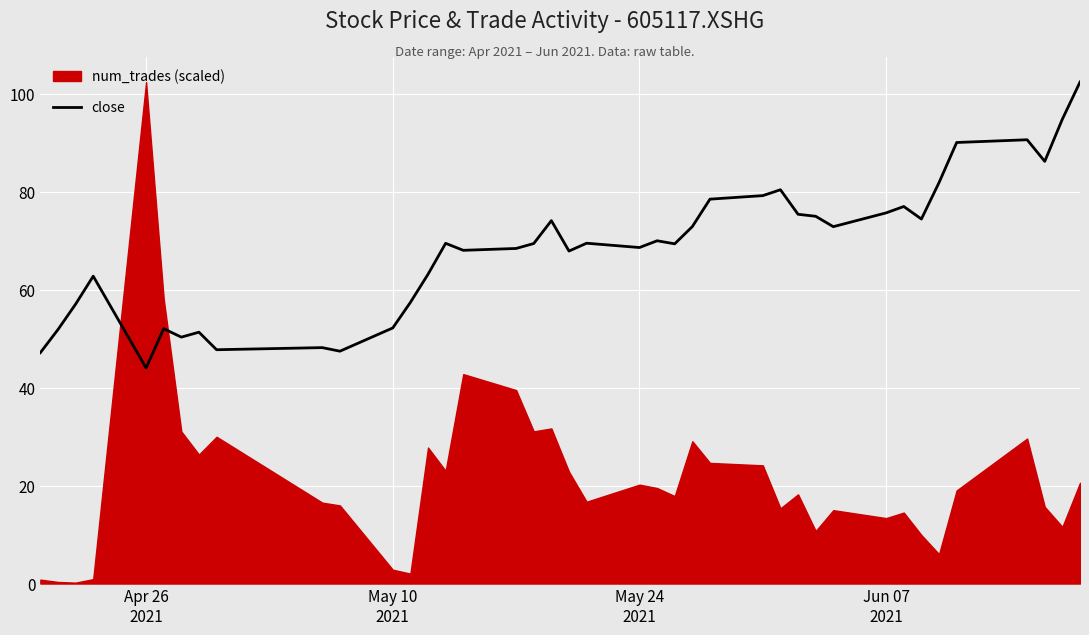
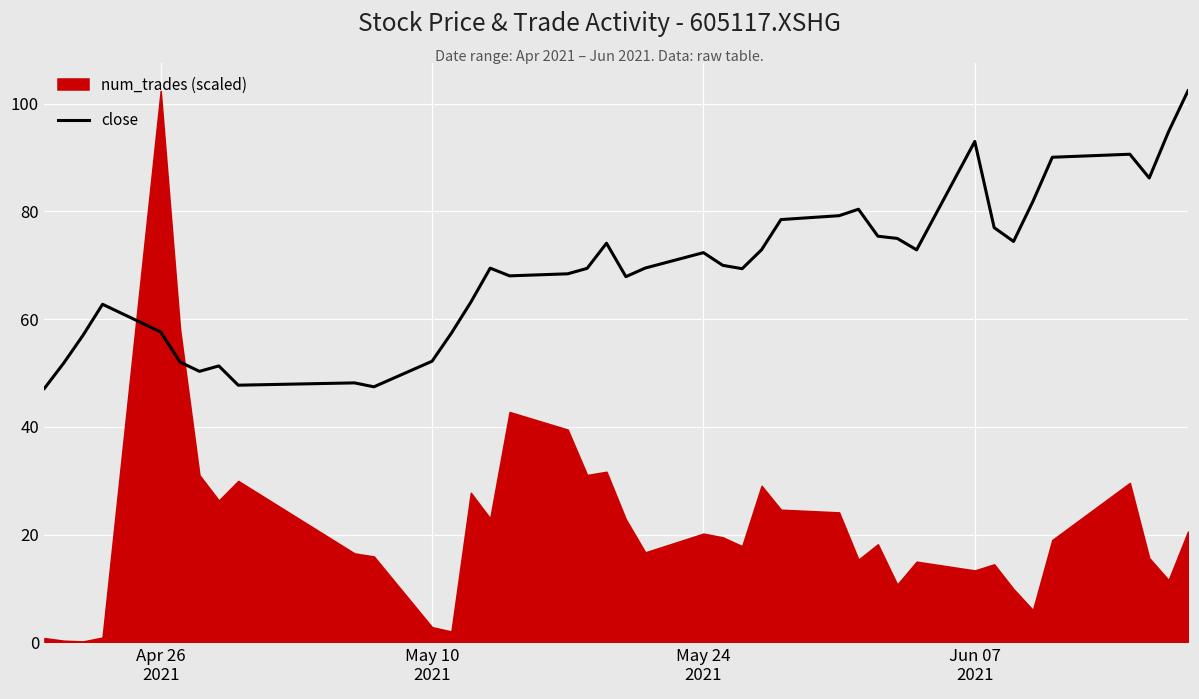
  {
    "close": {
-     "Apr 26 2021": 44,
+     "Apr 26 2021": 58,
      "May 10 2021": 52,
-     "May 24 2021": 69,
-     "Jun 07 2021": 76
+     "May 24 2021": 72,
+     "Jun 07 2021": 93
    },
    "num_trades (scaled)": {
      "Apr 26 2021": 102,
      "May 10 2021": 3,
      "May 24 2021": 20,
      "Jun 07 2021": 13
    }
  }
